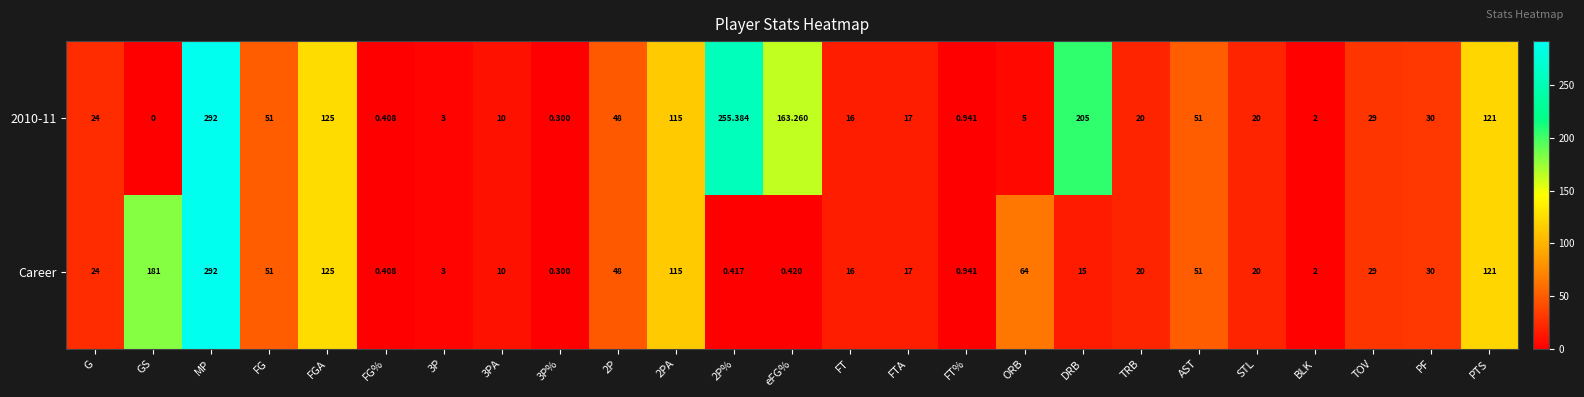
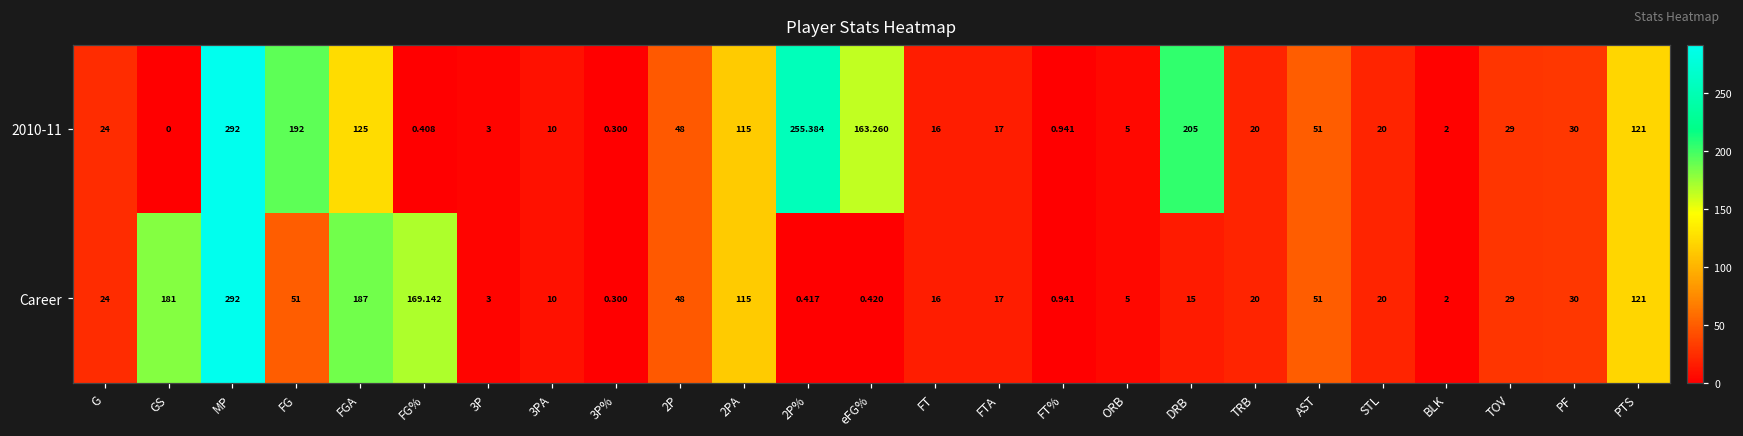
  {
    "2010-11": {
      "G": 24,
      "GS": 0,
      "MP": 292,
-     "FG": 51,
+     "FG": 192,
      "FGA": 125,
      "FG%": 0.408,
      "3P": 3,
      "3PA": 10,
      "3P%": 0.300,
      "2P": 48,
      "2PA": 115,
      "2P%": 255.384,
      "eFG%": 163.260,
      "FT": 16,
      "FTA": 17,
      "FT%": 0.941,
      "ORB": 5,
      "DRB": 205,
      "TRB": 20,
      "AST": 51,
      "STL": 20,
      "BLK": 2,
      "TOV": 29,
      "PF": 30,
      "PTS": 121
    },
    "Career": {
      "G": 24,
      "GS": 181,
      "MP": 292,
      "FG": 51,
-     "FGA": 125,
-     "FG%": 0.408,
+     "FGA": 187,
+     "FG%": 169.142,
      "3P": 3,
      "3PA": 10,
      "3P%": 0.300,
      "2P": 48,
      "2PA": 115,
      "2P%": 0.417,
      "eFG%": 0.420,
      "FT": 16,
      "FTA": 17,
      "FT%": 0.941,
-     "ORB": 64,
+     "ORB": 5,
      "DRB": 15,
      "TRB": 20,
      "AST": 51,
      "STL": 20,
      "BLK": 2,
      "TOV": 29,
      "PF": 30,
      "PTS": 121
    }
  }
